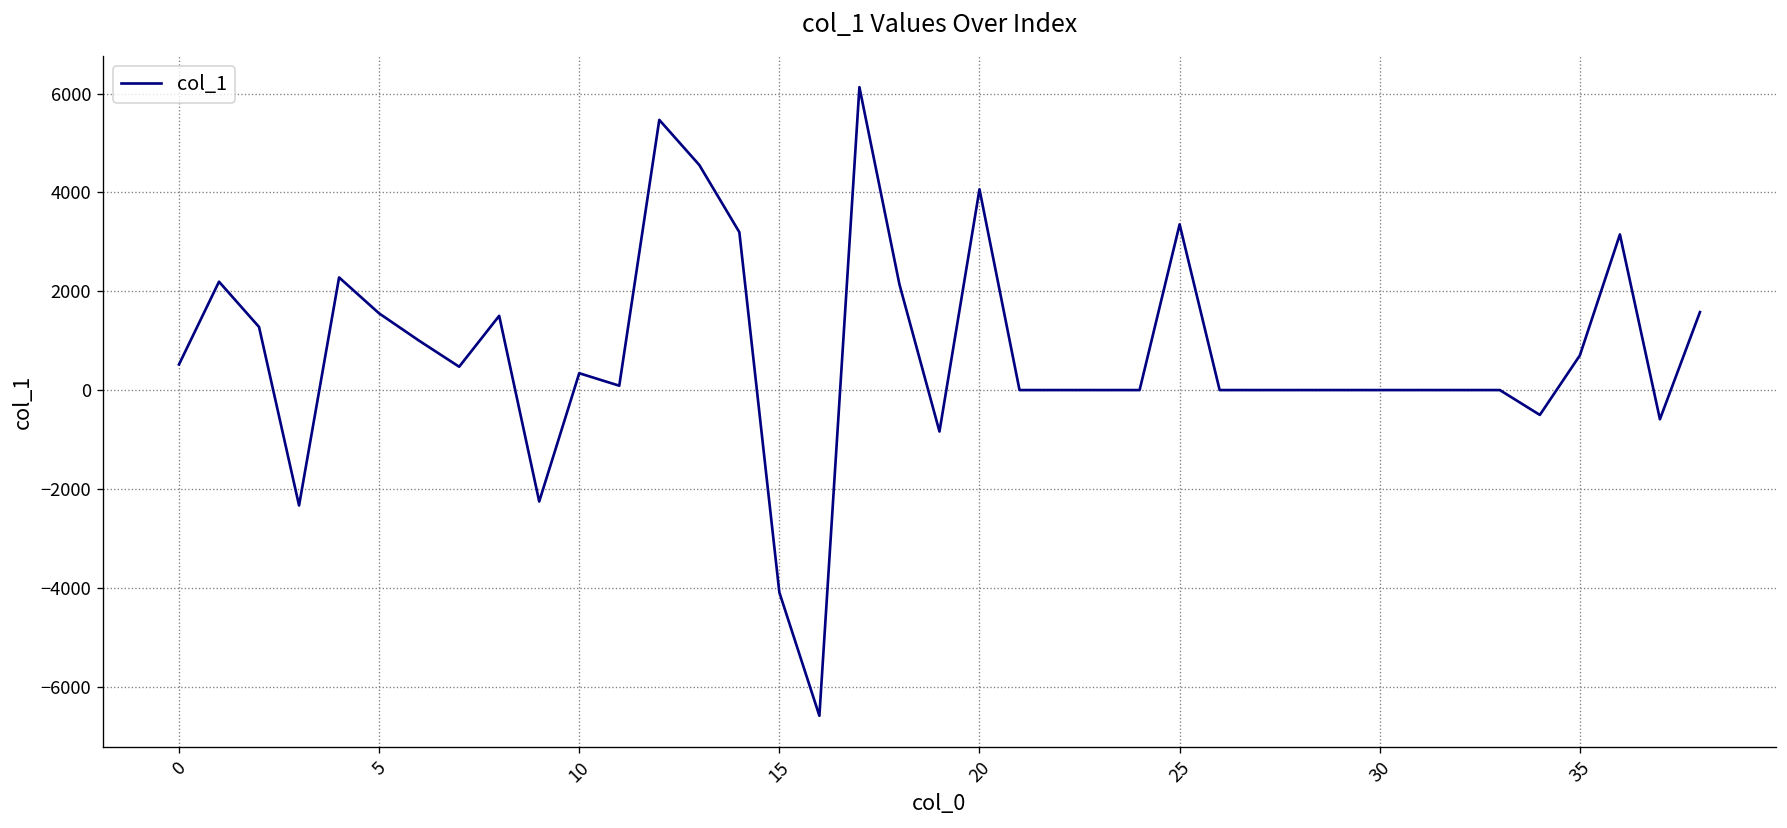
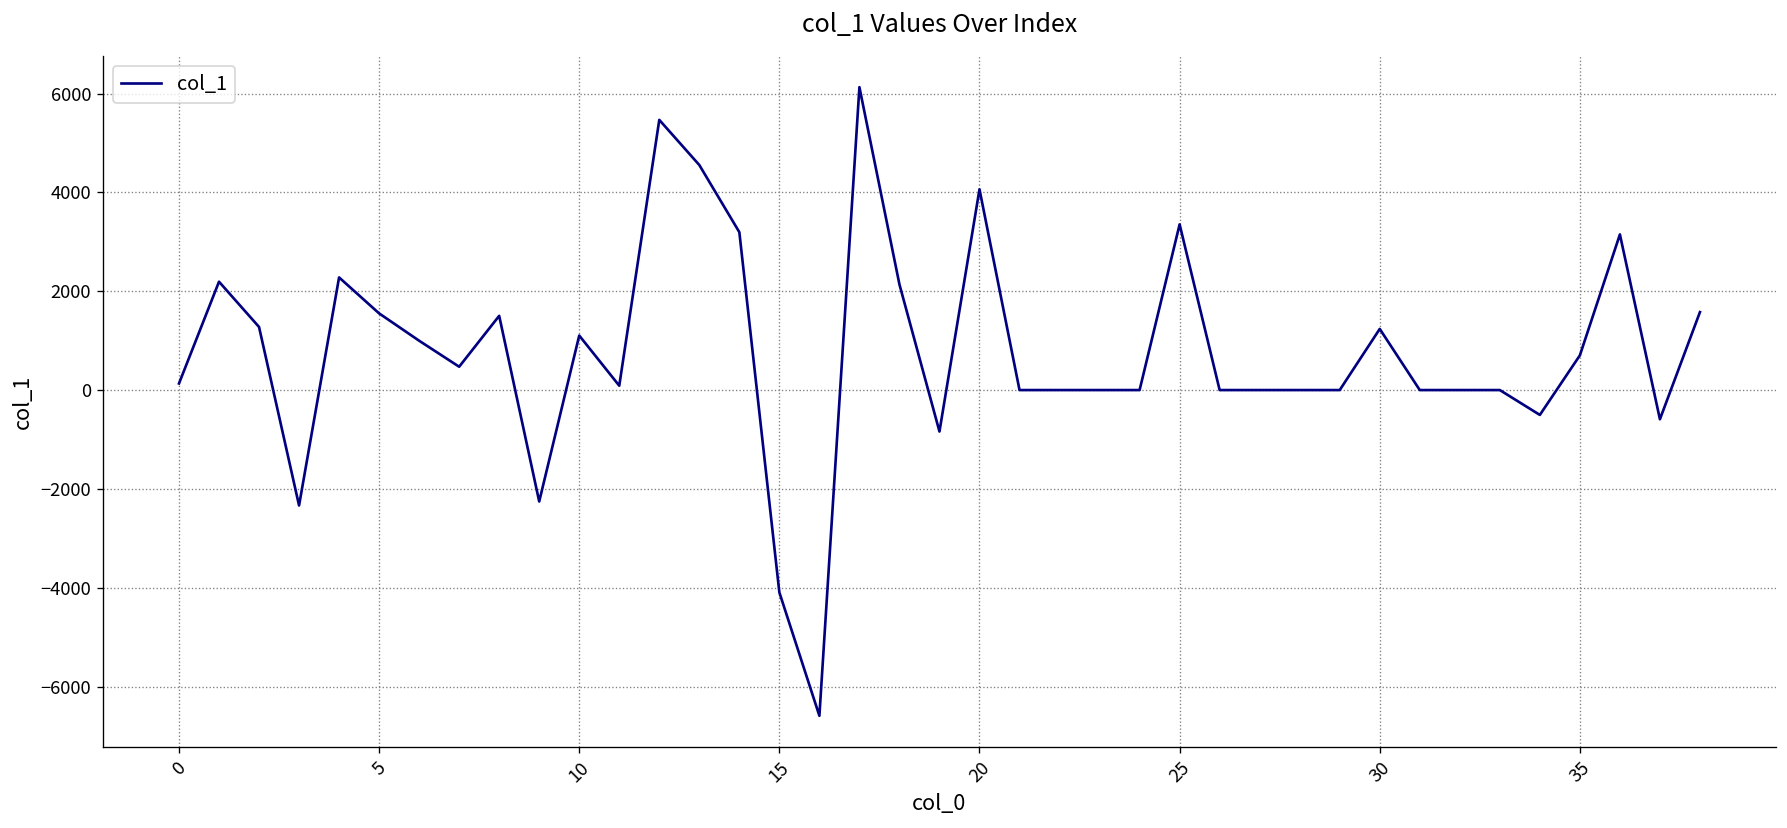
  {
-   "0": 500,
+   "0": 100,
    "5": 1600,
-   "10": 300,
+   "10": 1100,
    "15": -4100,
    "20": 4100,
    "25": 3400,
-   "30": 0,
+   "30": 1200,
    "35": 700
  }
